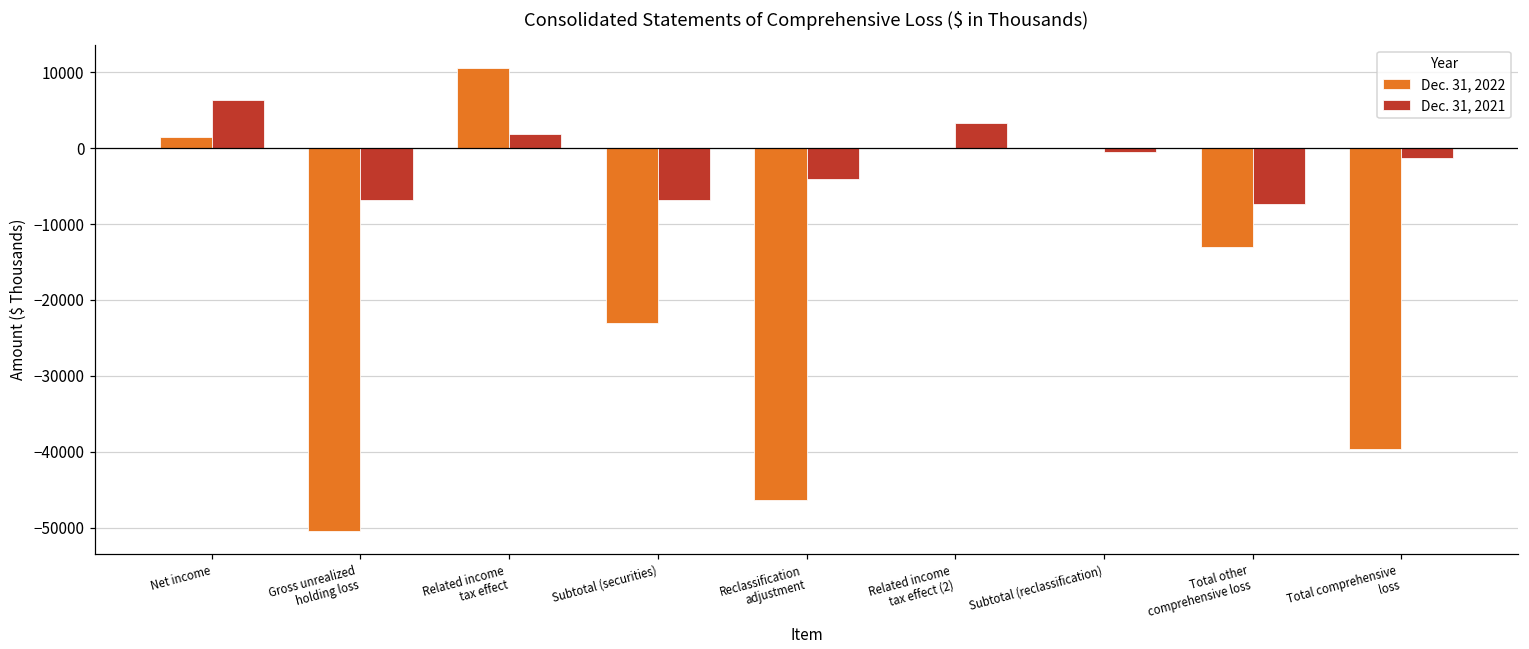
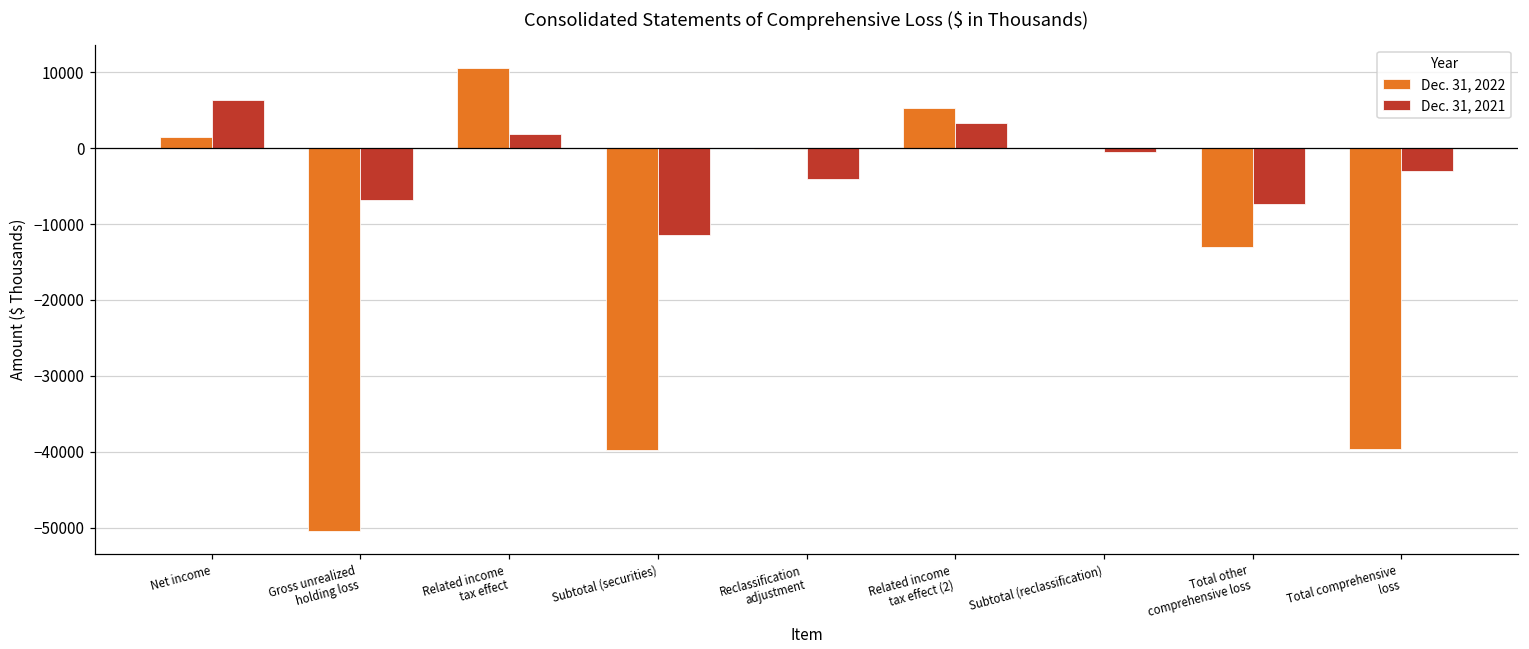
  {
    "Dec. 31, 2022": {
      "Net income": 2000,
      "Gross unrealized holding loss": -50000,
      "Related income tax effect": 11000,
-     "Subtotal (securities)": -23000,
-     "Reclassification adjustment": -46000,
-     "Related income tax effect (2)": 0,
+     "Subtotal (securities)": -40000,
+     "Reclassification adjustment": 0,
+     "Related income tax effect (2)": 5000,
      "Total other comprehensive loss": -13000,
      "Total comprehensive loss": -40000
    },
    "Dec. 31, 2021": {
      "Net income": 6000,
      "Gross unrealized holding loss": -7000,
      "Related income tax effect": 2000,
-     "Subtotal (securities)": -7000,
+     "Subtotal (securities)": -11000,
      "Reclassification adjustment": -4000,
      "Related income tax effect (2)": 3000,
      "Subtotal (reclassification)": 0,
      "Total other comprehensive loss": -7000,
-     "Total comprehensive loss": -1000
+     "Total comprehensive loss": -3000
    }
  }
